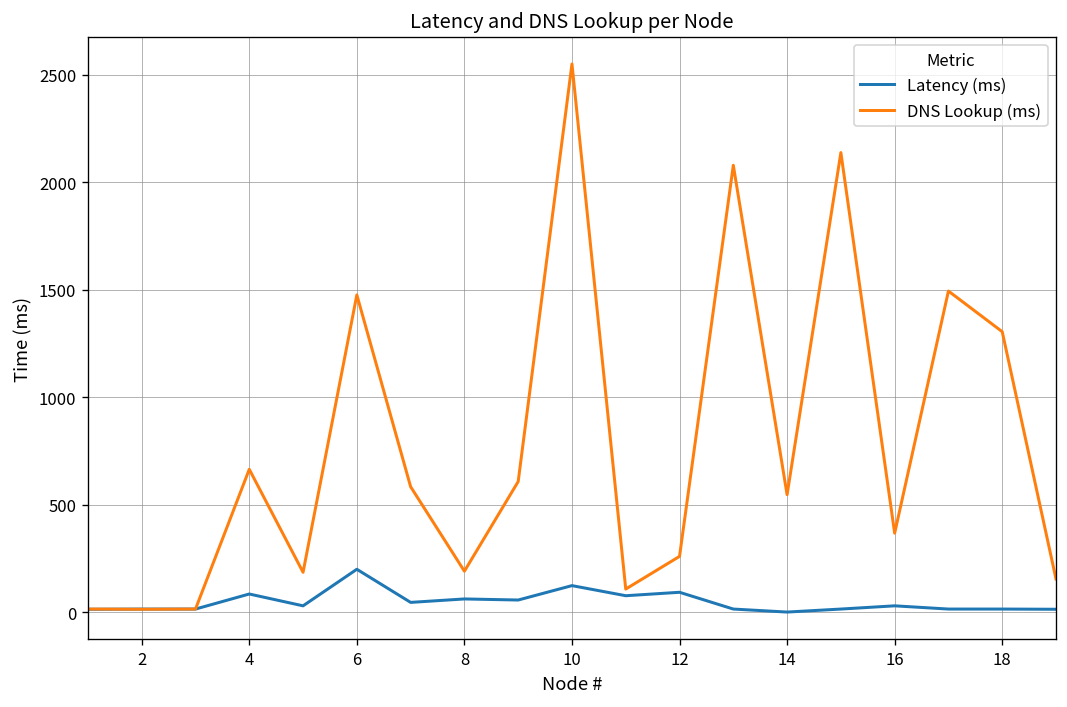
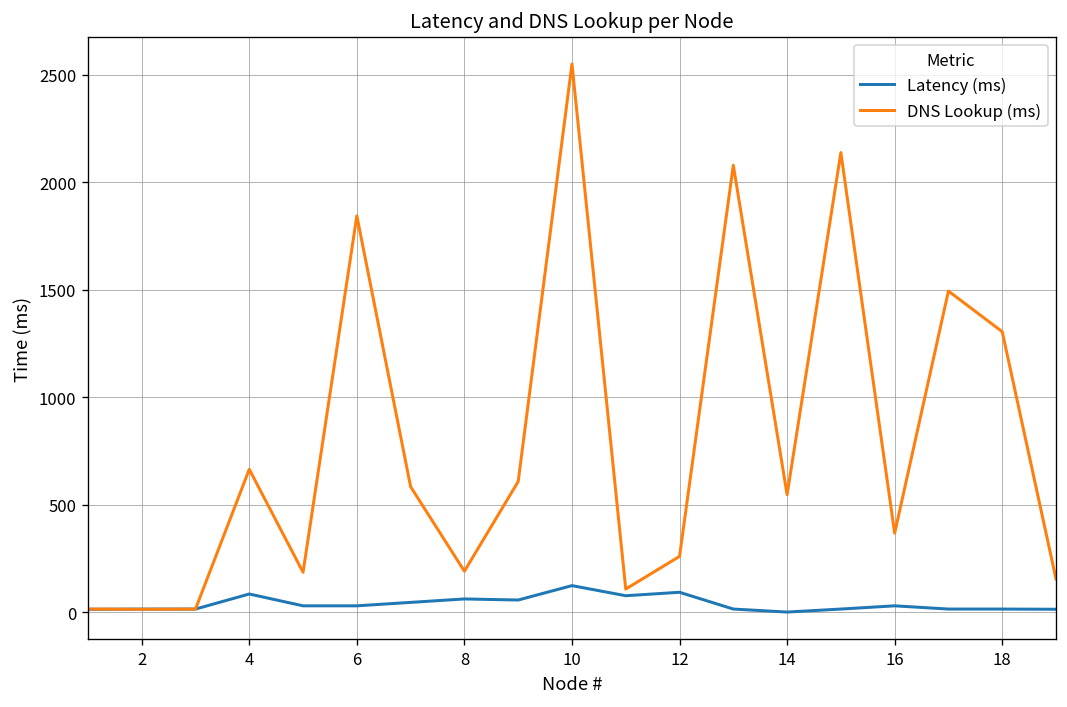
  {
    "Latency (ms)": {
      "4": 90,
-     "6": 200,
+     "6": 30,
      "8": 60,
      "10": 130,
      "12": 90,
      "14": 0,
      "16": 30,
      "18": 20
    },
    "DNS Lookup (ms)": {
      "4": 670,
-     "6": 1480,
+     "6": 1850,
      "8": 190,
      "10": 2550,
      "12": 260,
      "14": 550,
      "16": 370,
      "18": 1310
    }
  }
